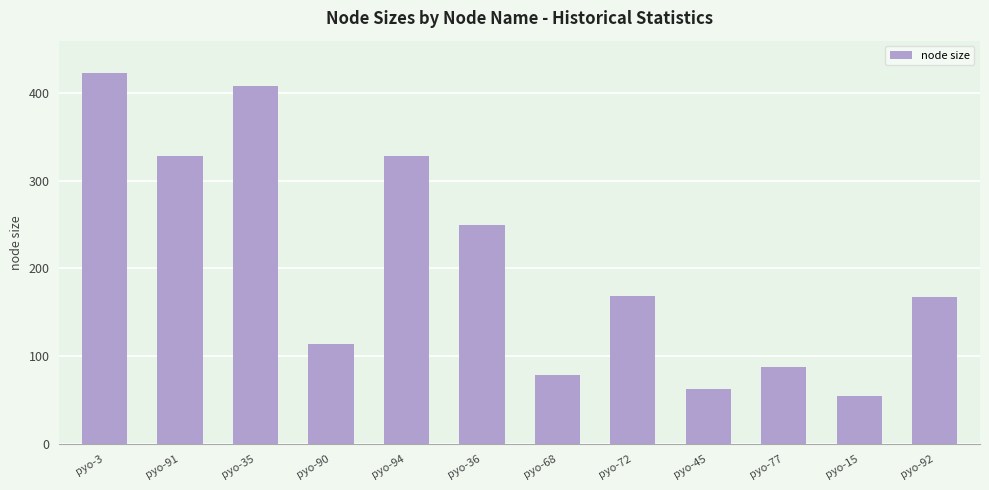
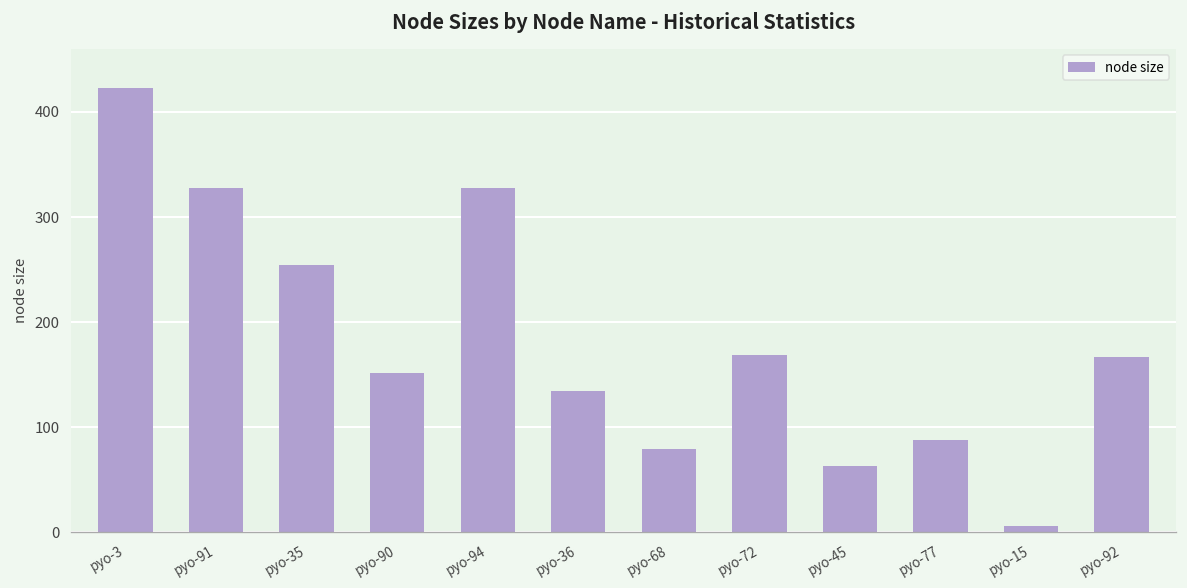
  {
    "pyo-3": 420,
    "pyo-91": 330,
-   "pyo-35": 410,
-   "pyo-90": 110,
+   "pyo-35": 250,
+   "pyo-90": 150,
    "pyo-94": 330,
-   "pyo-36": 250,
+   "pyo-36": 140,
    "pyo-68": 80,
    "pyo-72": 170,
    "pyo-45": 60,
    "pyo-77": 90,
-   "pyo-15": 60,
+   "pyo-15": 10,
    "pyo-92": 170
  }
